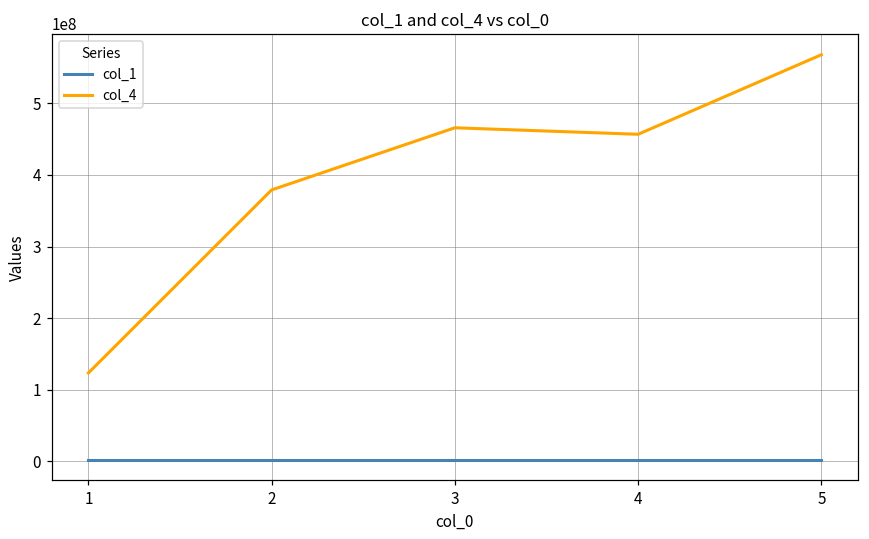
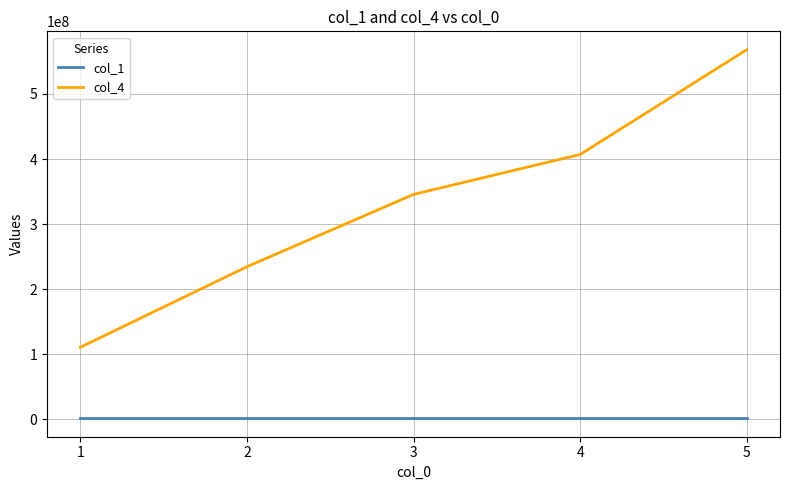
  {
    "col_1": {
      "1": 0,
      "2": 0,
      "3": 0,
      "4": 0,
      "5": 0
    },
    "col_4": {
-     "1": 120000000,
-     "2": 380000000,
-     "3": 470000000,
-     "4": 460000000,
+     "1": 110000000,
+     "2": 230000000,
+     "3": 350000000,
+     "4": 410000000,
      "5": 570000000
    }
  }
